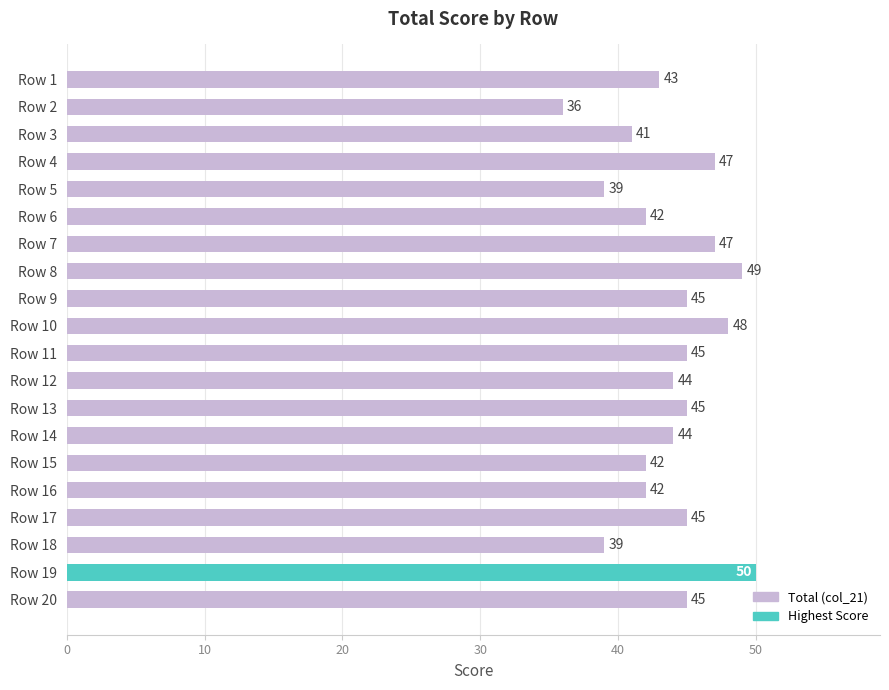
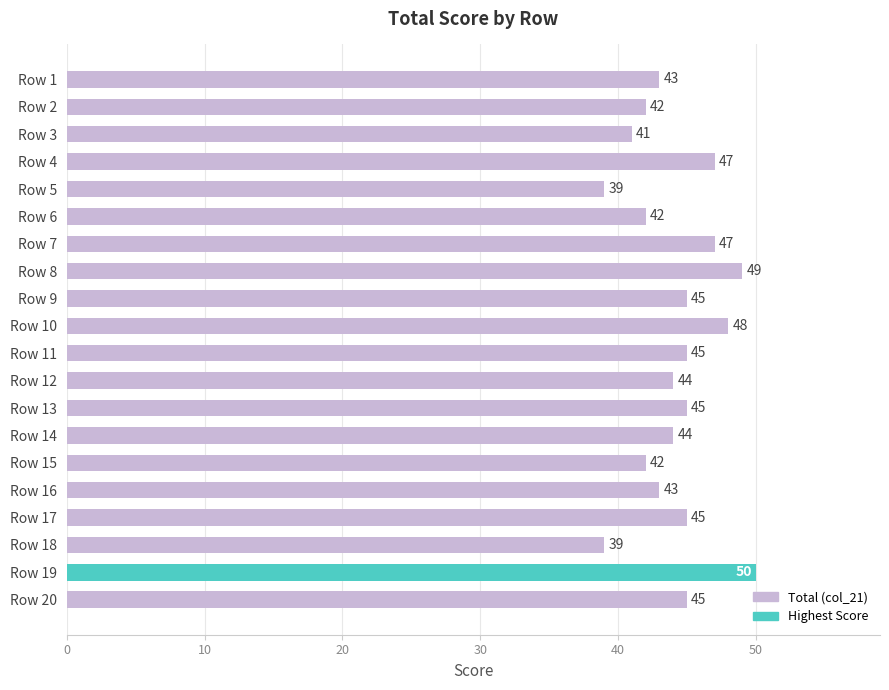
  {
    "Row 1": 43,
-   "Row 2": 36,
+   "Row 2": 42,
    "Row 3": 41,
    "Row 4": 47,
    "Row 5": 39,
    "Row 6": 42,
    "Row 7": 47,
    "Row 8": 49,
    "Row 9": 45,
    "Row 10": 48,
    "Row 11": 45,
    "Row 12": 44,
    "Row 13": 45,
    "Row 14": 44,
    "Row 15": 42,
-   "Row 16": 42,
+   "Row 16": 43,
    "Row 17": 45,
    "Row 18": 39,
    "Row 19": 50,
    "Row 20": 45
  }
